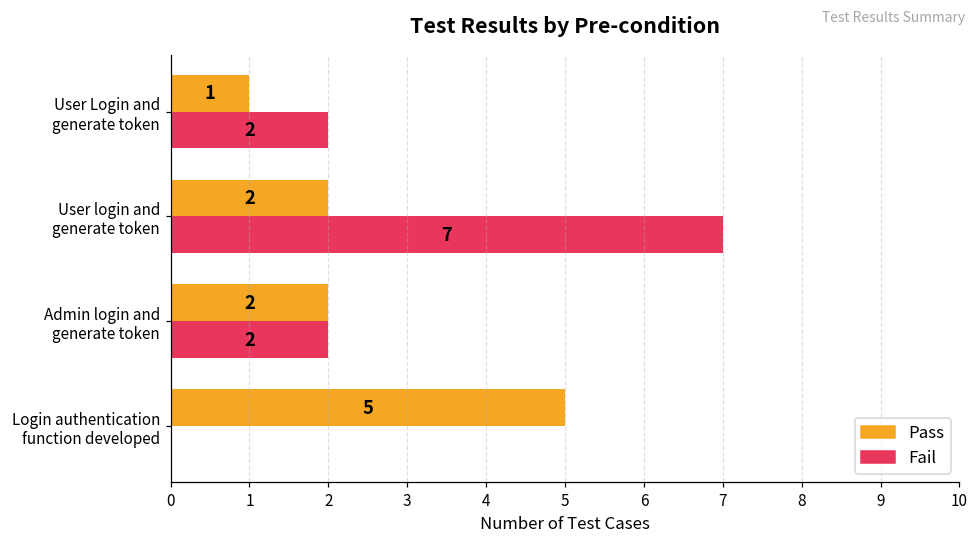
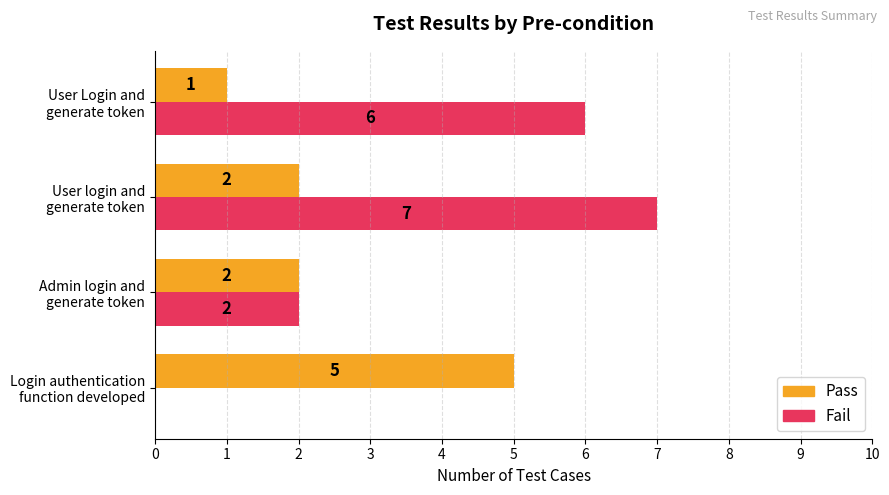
  {
    "Pass": {
      "User Login and generate token": 1,
      "User login and generate token": 2,
      "Admin login and generate token": 2,
      "Login authentication function developed": 5
    },
    "Fail": {
-     "User Login and generate token": 2,
+     "User Login and generate token": 6,
      "User login and generate token": 7,
      "Admin login and generate token": 2
    }
  }
